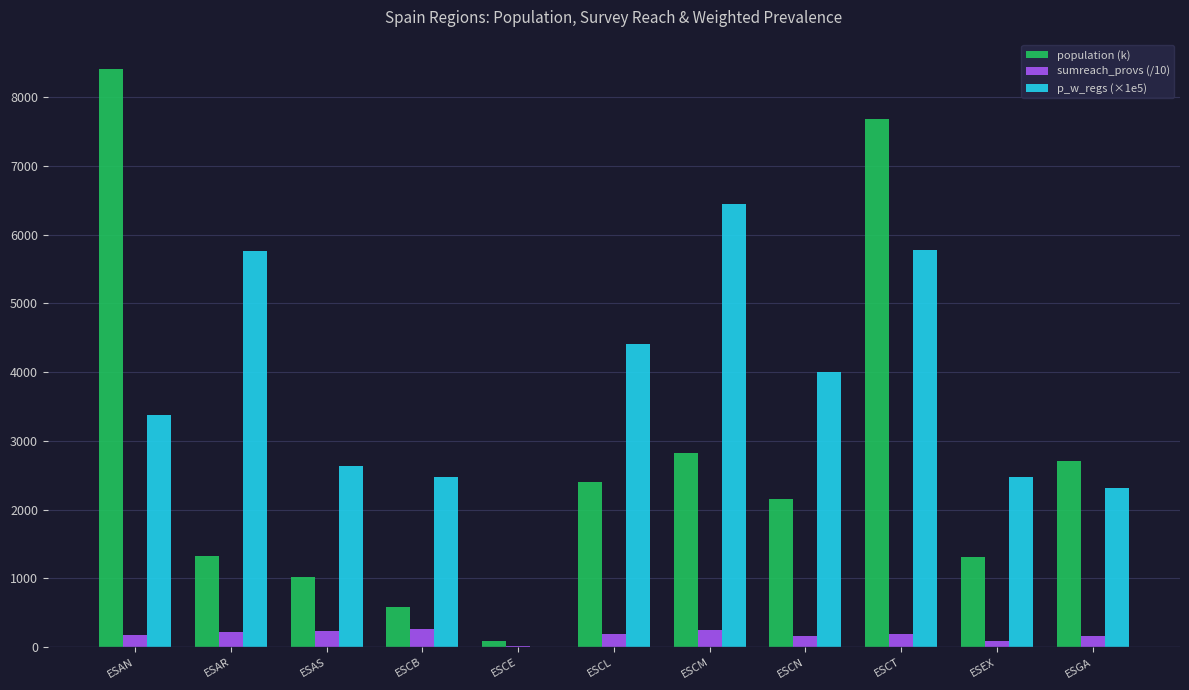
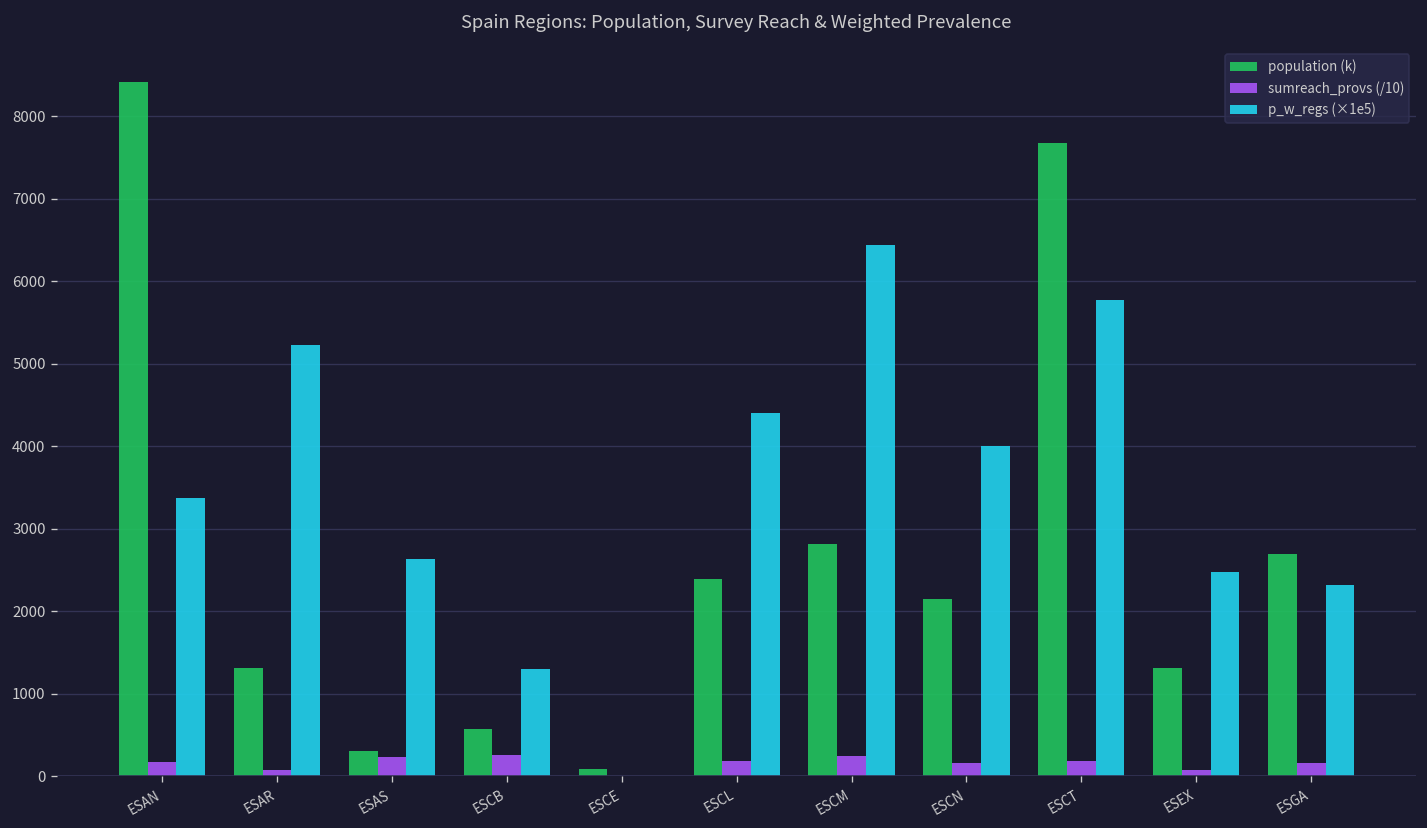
  {
    "population (k)": {
      "ESAN": 8400,
      "ESAR": 1300,
-     "ESAS": 1000,
+     "ESAS": 300,
      "ESCB": 600,
      "ESCE": 100,
      "ESCL": 2400,
      "ESCM": 2800,
      "ESCN": 2200,
      "ESCT": 7700,
      "ESEX": 1300,
      "ESGA": 2700
    },
    "sumreach_provs (/10)": {
      "ESAN": 200,
-     "ESAR": 200,
+     "ESAR": 100,
      "ESAS": 200,
      "ESCB": 300,
      "ESCL": 200,
      "ESCM": 200,
      "ESCN": 200,
      "ESCT": 200,
      "ESEX": 100,
      "ESGA": 200
    },
    "p_w_regs (×1e5)": {
      "ESAN": 3400,
-     "ESAR": 5800,
+     "ESAR": 5200,
      "ESAS": 2600,
-     "ESCB": 2500,
+     "ESCB": 1300,
      "ESCE": 0,
      "ESCL": 4400,
      "ESCM": 6400,
      "ESCN": 4000,
      "ESCT": 5800,
      "ESEX": 2500,
      "ESGA": 2300
    }
  }
